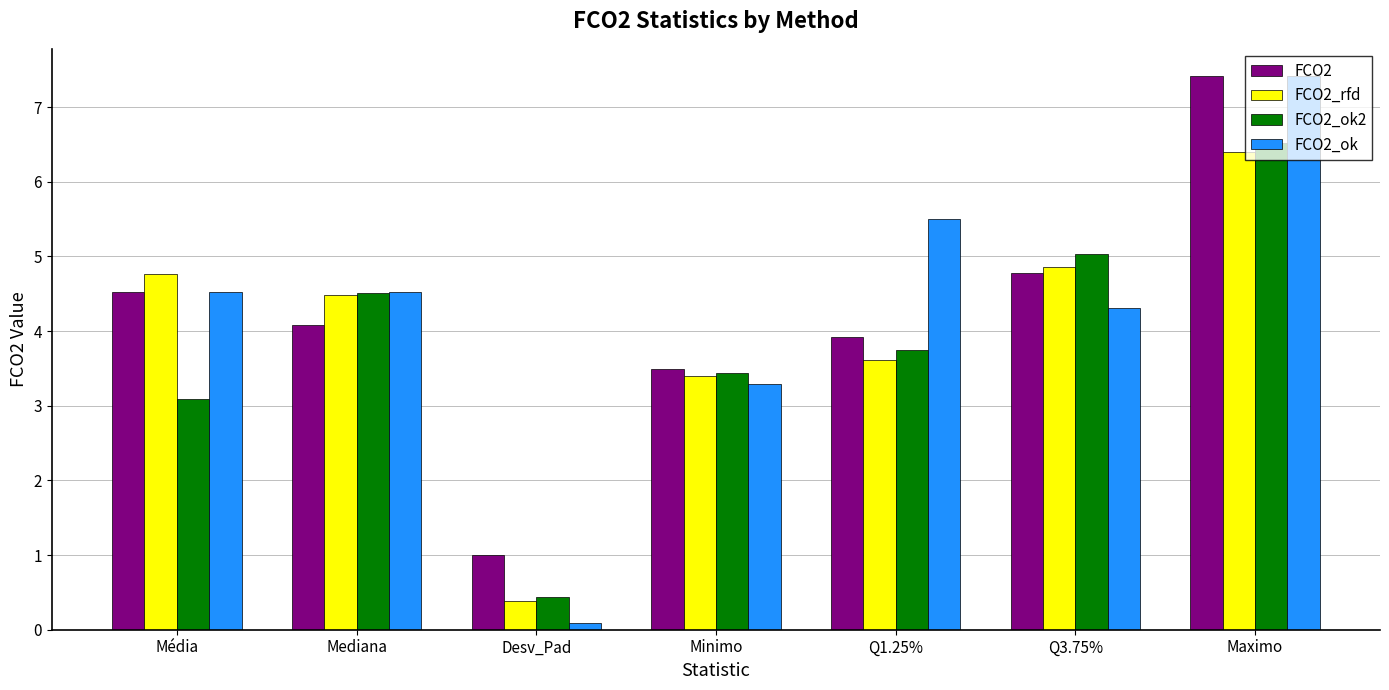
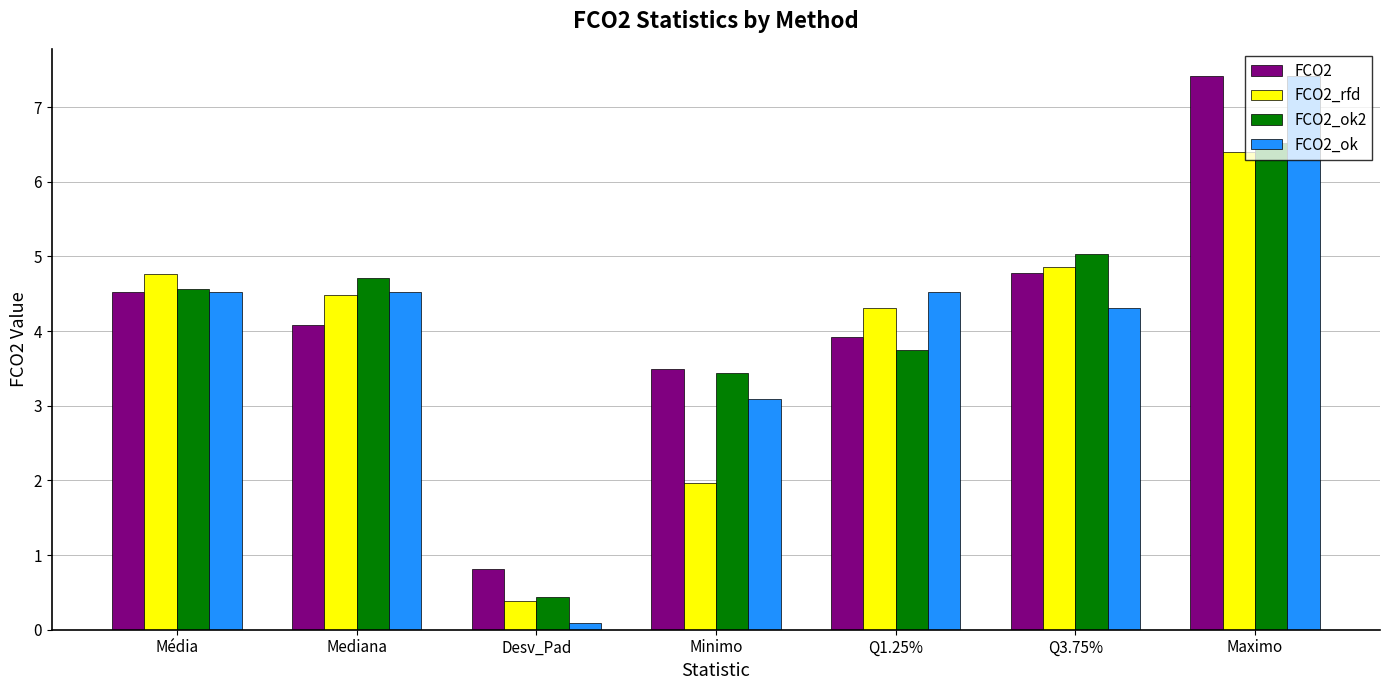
  {
    "FCO2": {
      "Média": 4.5,
      "Mediana": 4.1,
-     "Desv_Pad": 1.0,
+     "Desv_Pad": 0.8,
      "Minimo": 3.5,
      "Q1.25%": 3.9,
      "Q3.75%": 4.8,
      "Maximo": 7.4
    },
    "FCO2_rfd": {
      "Média": 4.8,
      "Mediana": 4.5,
      "Desv_Pad": 0.4,
-     "Minimo": 3.4,
-     "Q1.25%": 3.6,
+     "Minimo": 2.0,
+     "Q1.25%": 4.3,
      "Q3.75%": 4.9,
      "Maximo": 6.4
    },
    "FCO2_ok2": {
-     "Média": 3.1,
-     "Mediana": 4.5,
+     "Média": 4.6,
+     "Mediana": 4.7,
      "Desv_Pad": 0.4,
      "Minimo": 3.4,
      "Q1.25%": 3.7,
      "Q3.75%": 5.0
    },
    "FCO2_ok": {
      "Média": 4.5,
      "Mediana": 4.5,
      "Desv_Pad": 0.1,
-     "Minimo": 3.3,
-     "Q1.25%": 5.5,
+     "Minimo": 3.1,
+     "Q1.25%": 4.5,
      "Q3.75%": 4.3
    }
  }
